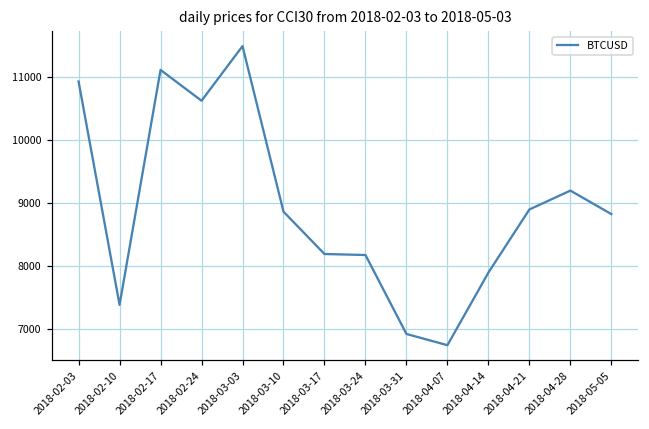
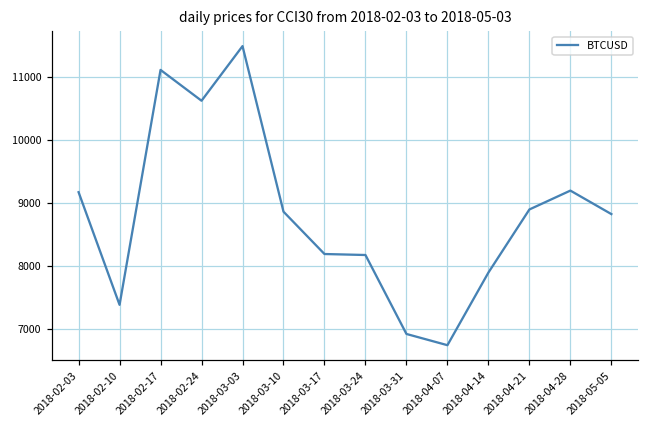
  {
-   "2018-02-03": 10900,
+   "2018-02-03": 9200,
    "2018-02-10": 7400,
    "2018-02-17": 11100,
    "2018-02-24": 10600,
    "2018-03-03": 11500,
    "2018-03-10": 8900,
    "2018-03-17": 8200,
    "2018-03-24": 8200,
    "2018-03-31": 6900,
    "2018-04-07": 6800,
    "2018-04-14": 7900,
    "2018-04-21": 8900,
    "2018-04-28": 9200,
    "2018-05-05": 8800
  }
